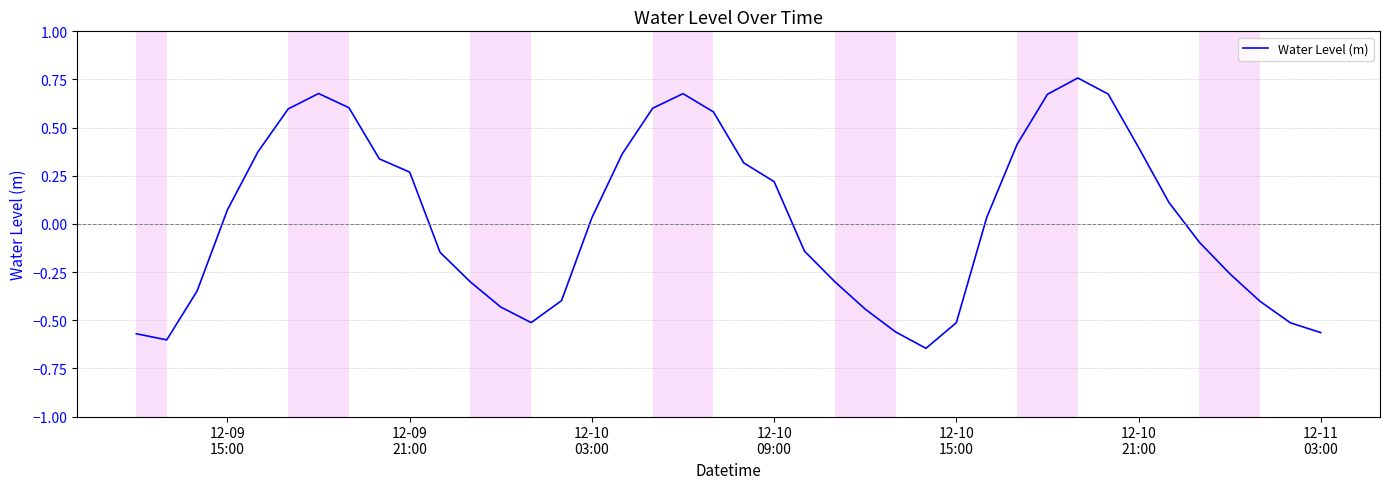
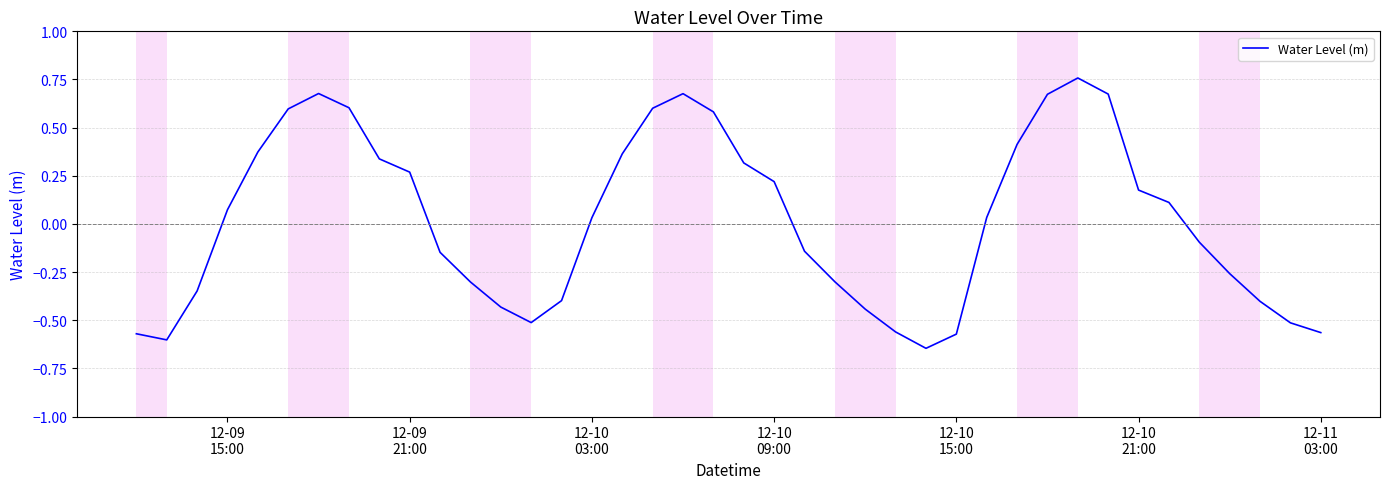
  {
    "12-09 15:00": 0.07,
    "12-09 21:00": 0.27,
    "12-10 03:00": 0.03,
    "12-10 09:00": 0.22,
-   "12-10 15:00": -0.51,
-   "12-10 21:00": 0.40,
+   "12-10 15:00": -0.57,
+   "12-10 21:00": 0.18,
    "12-11 03:00": -0.56
  }
